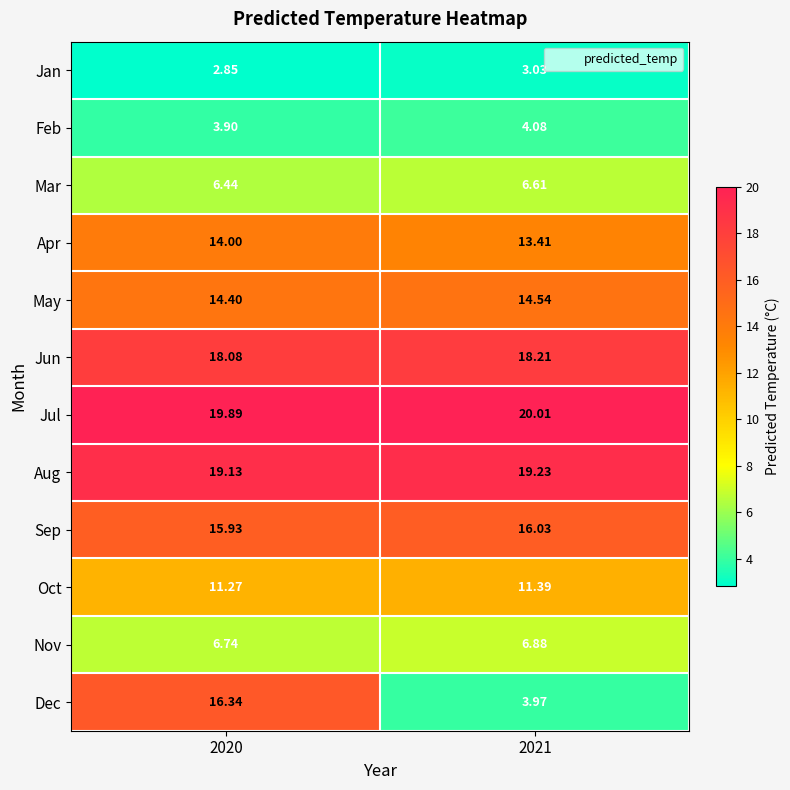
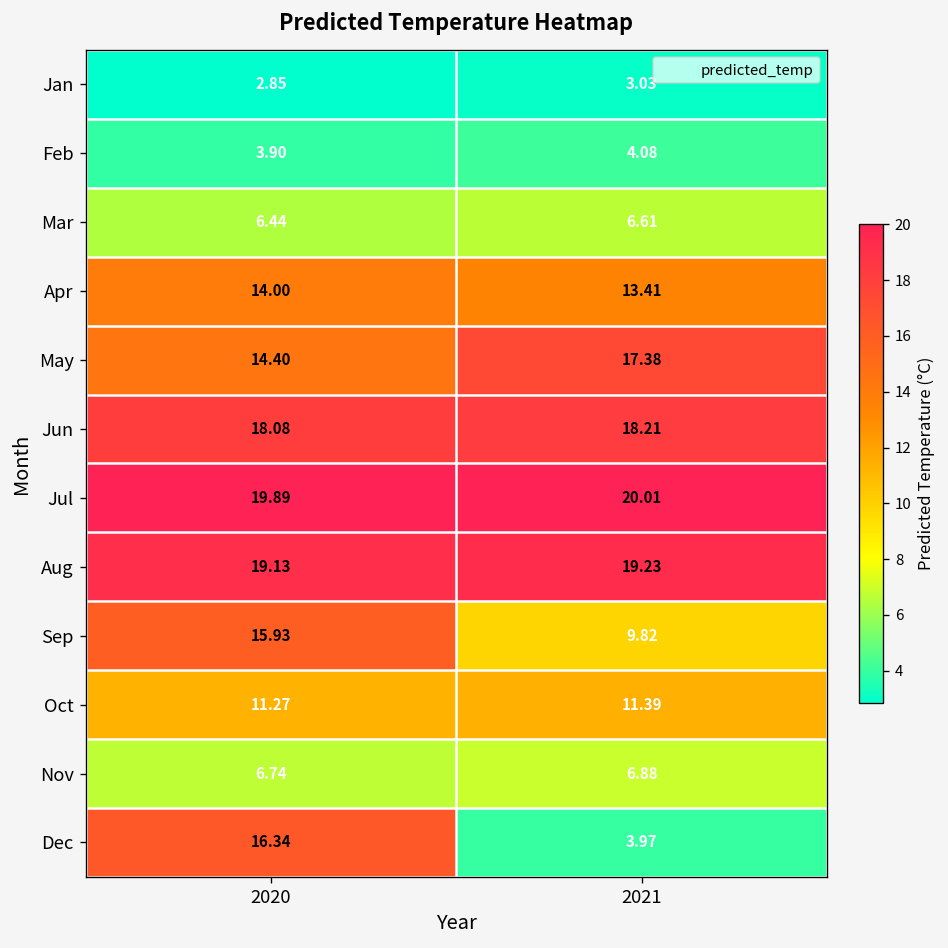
  {
    "Jan": {
      "2020": 2.85
    },
    "Feb": {
      "2020": 3.90,
      "2021": 4.08
    },
    "Mar": {
      "2020": 6.44,
      "2021": 6.61
    },
    "Apr": {
      "2020": 14.00,
      "2021": 13.41
    },
    "May": {
      "2020": 14.40,
-     "2021": 14.54
+     "2021": 17.38
    },
    "Jun": {
      "2020": 18.08,
      "2021": 18.21
    },
    "Jul": {
      "2020": 19.89,
      "2021": 20.01
    },
    "Aug": {
      "2020": 19.13,
      "2021": 19.23
    },
    "Sep": {
      "2020": 15.93,
-     "2021": 16.03
+     "2021": 9.82
    },
    "Oct": {
      "2020": 11.27,
      "2021": 11.39
    },
    "Nov": {
      "2020": 6.74,
      "2021": 6.88
    },
    "Dec": {
      "2020": 16.34,
      "2021": 3.97
    }
  }
